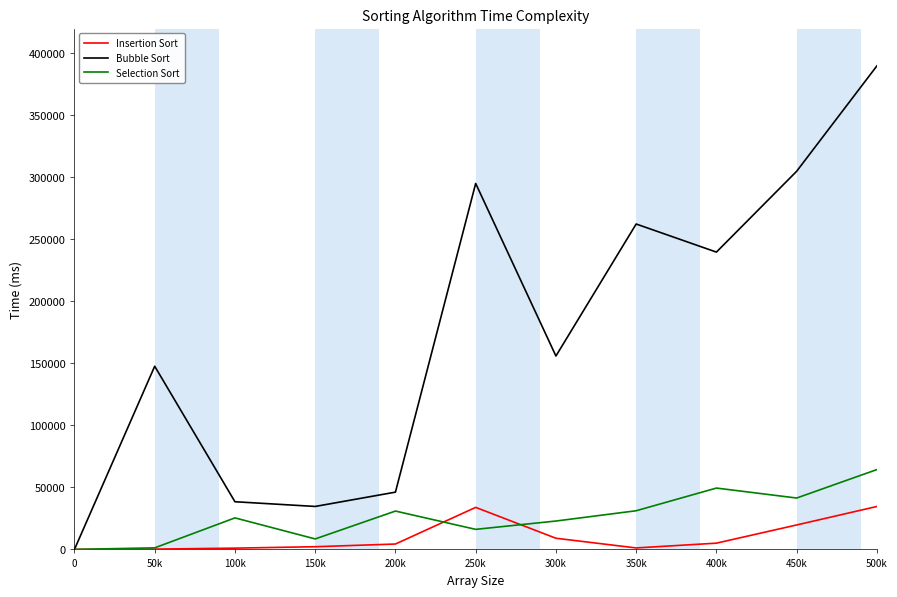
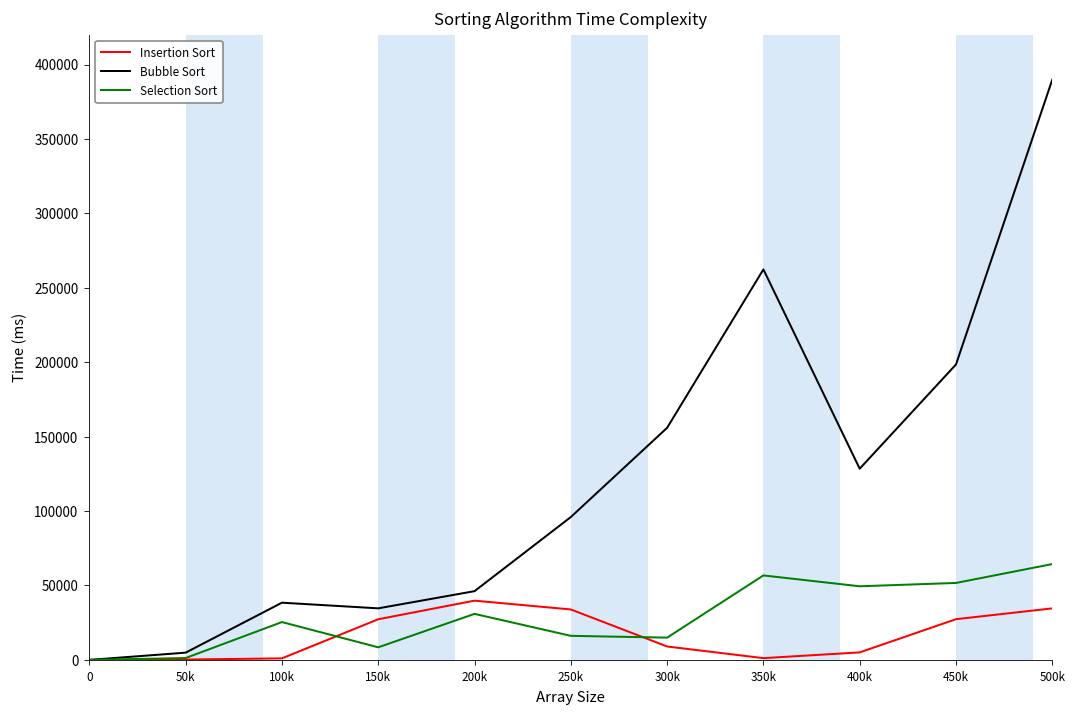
  {
    "Insertion Sort": {
      "100k": 1000,
-     "150k": 2000,
-     "200k": 4000,
+     "150k": 27000,
+     "200k": 40000,
      "250k": 34000,
      "300k": 9000,
      "350k": 1000,
      "400k": 5000,
-     "450k": 20000,
+     "450k": 27000,
      "500k": 35000
    },
    "Bubble Sort": {
-     "50k": 148000,
+     "50k": 5000,
      "100k": 38000,
      "150k": 35000,
      "200k": 46000,
-     "250k": 295000,
+     "250k": 96000,
      "300k": 156000,
      "350k": 262000,
-     "400k": 240000,
-     "450k": 305000,
+     "400k": 128000,
+     "450k": 199000,
      "500k": 390000
    },
    "Selection Sort": {
      "100k": 25000,
      "150k": 8000,
      "200k": 31000,
      "250k": 16000,
-     "300k": 23000,
-     "350k": 31000,
+     "300k": 15000,
+     "350k": 57000,
      "400k": 49000,
-     "450k": 41000,
+     "450k": 52000,
      "500k": 64000
    }
  }
